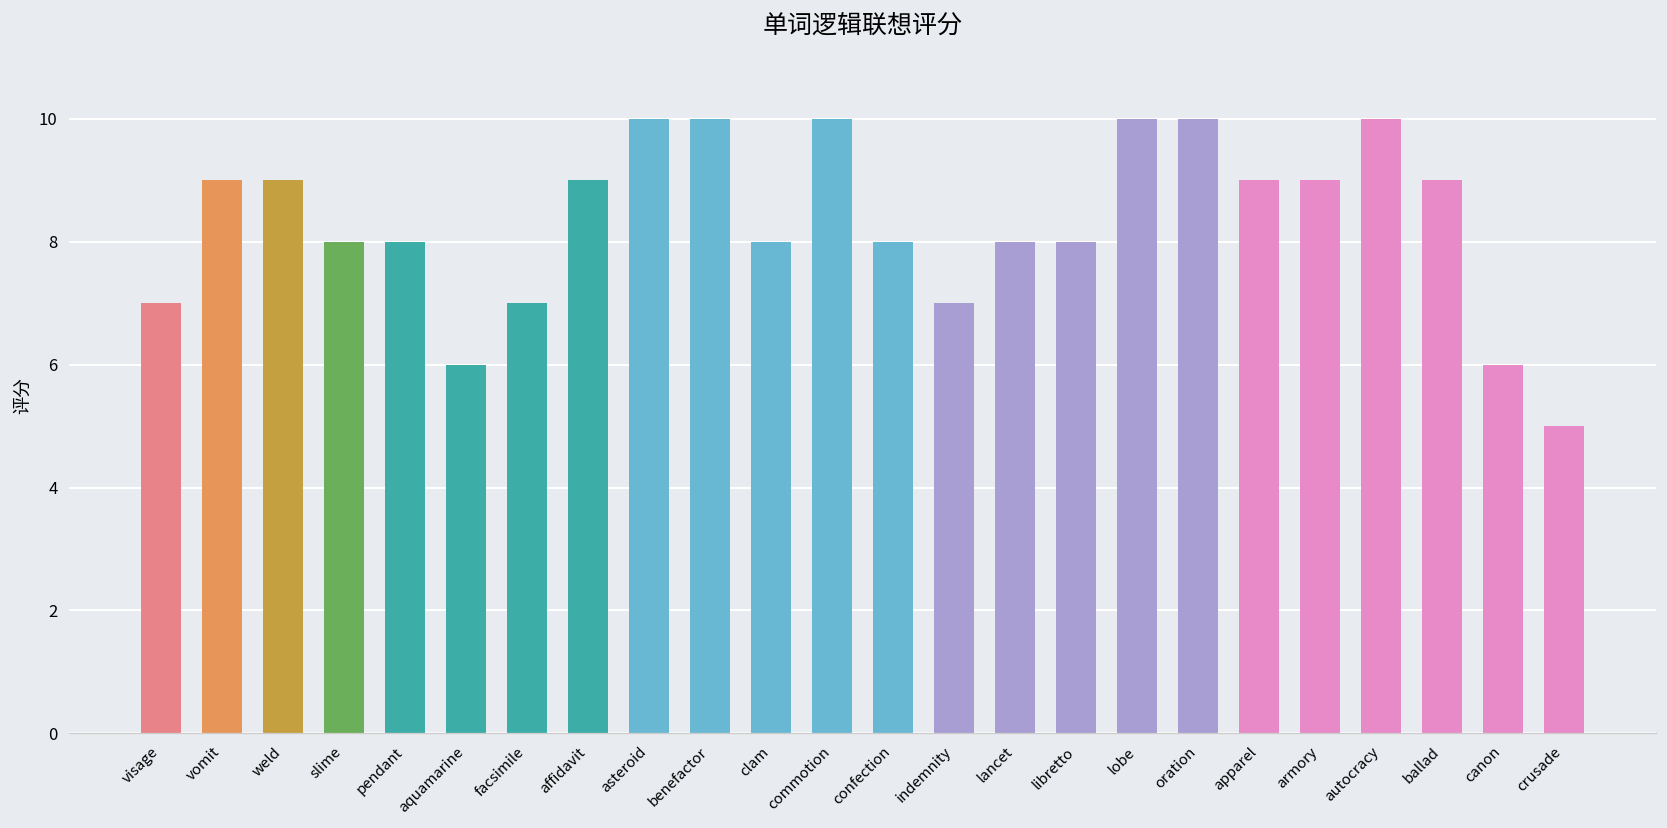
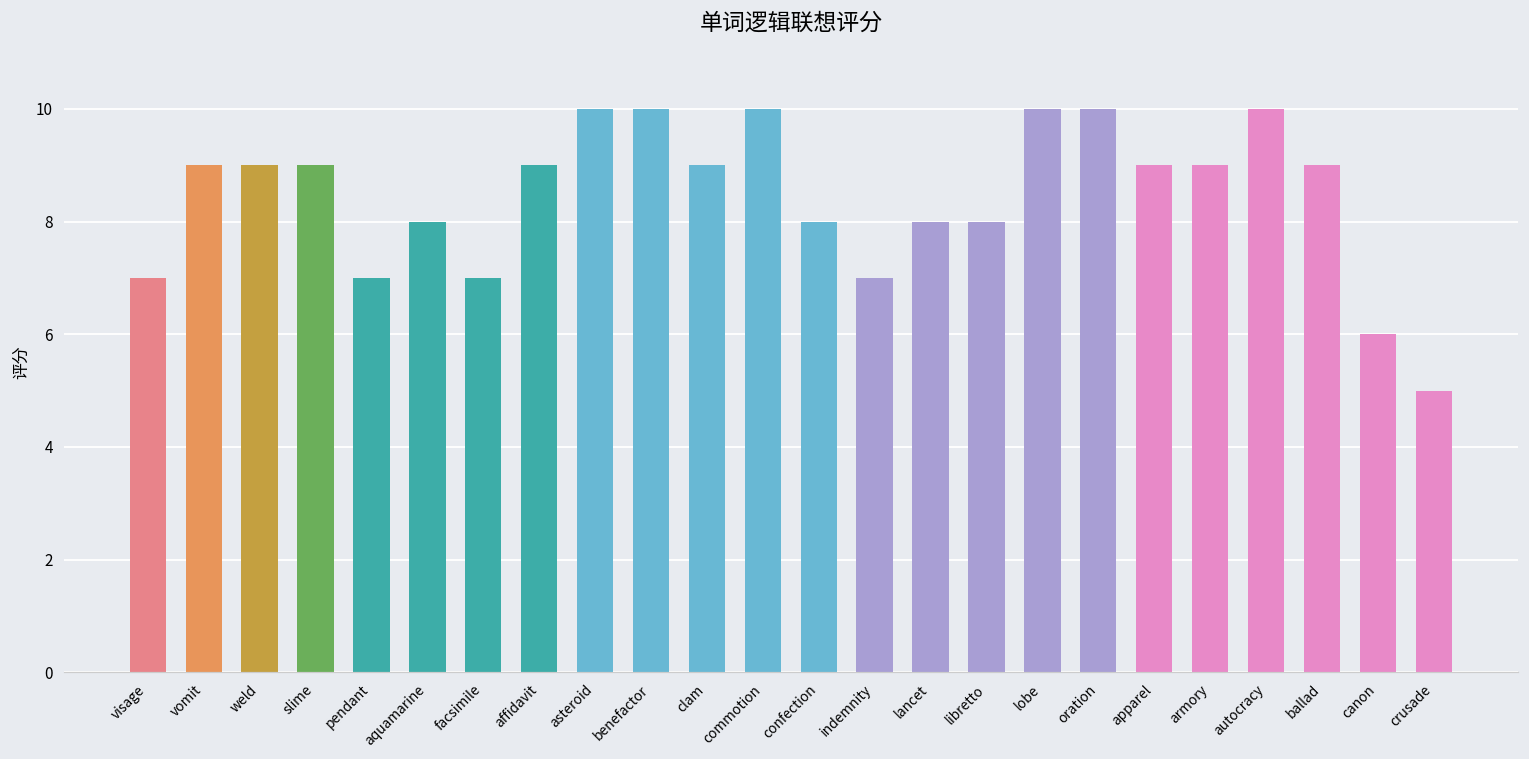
  {
    "visage": 7,
    "vomit": 9,
    "weld": 9,
-   "slime": 8,
-   "pendant": 8,
-   "aquamarine": 6,
+   "slime": 9,
+   "pendant": 7,
+   "aquamarine": 8,
    "facsimile": 7,
    "affidavit": 9,
    "asteroid": 10,
    "benefactor": 10,
-   "clam": 8,
+   "clam": 9,
    "commotion": 10,
    "confection": 8,
    "indemnity": 7,
    "lancet": 8,
    "libretto": 8,
    "lobe": 10,
    "oration": 10,
    "apparel": 9,
    "armory": 9,
    "autocracy": 10,
    "ballad": 9,
    "canon": 6,
    "crusade": 5
  }
